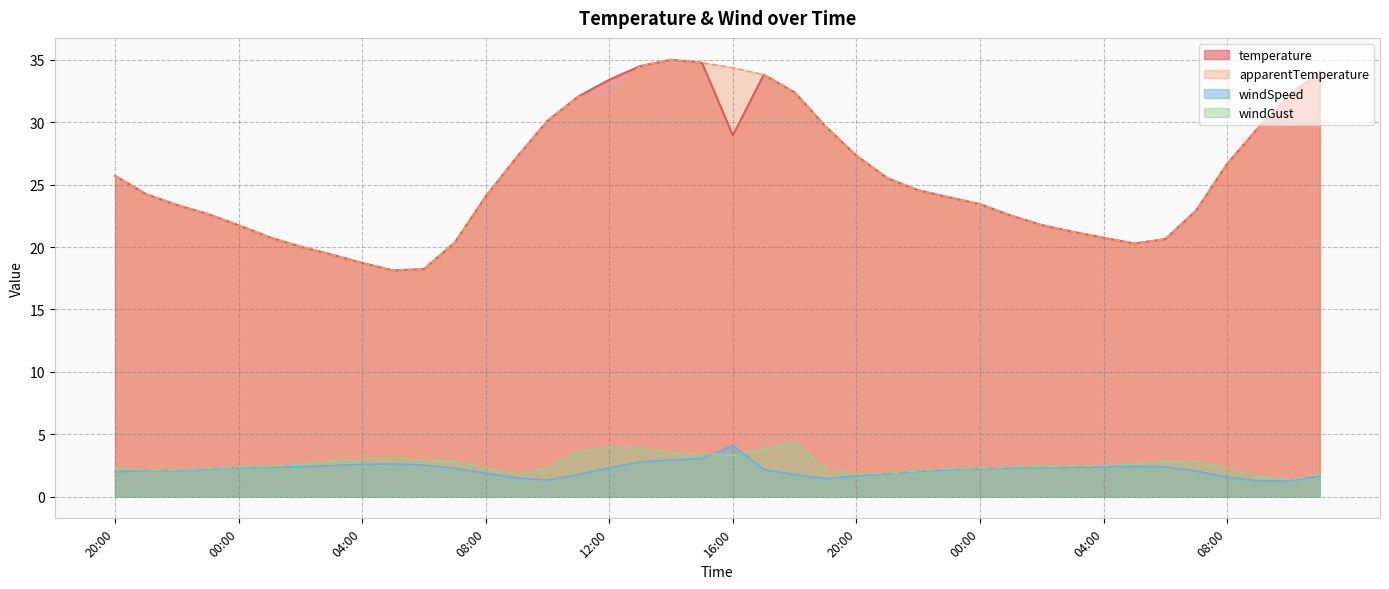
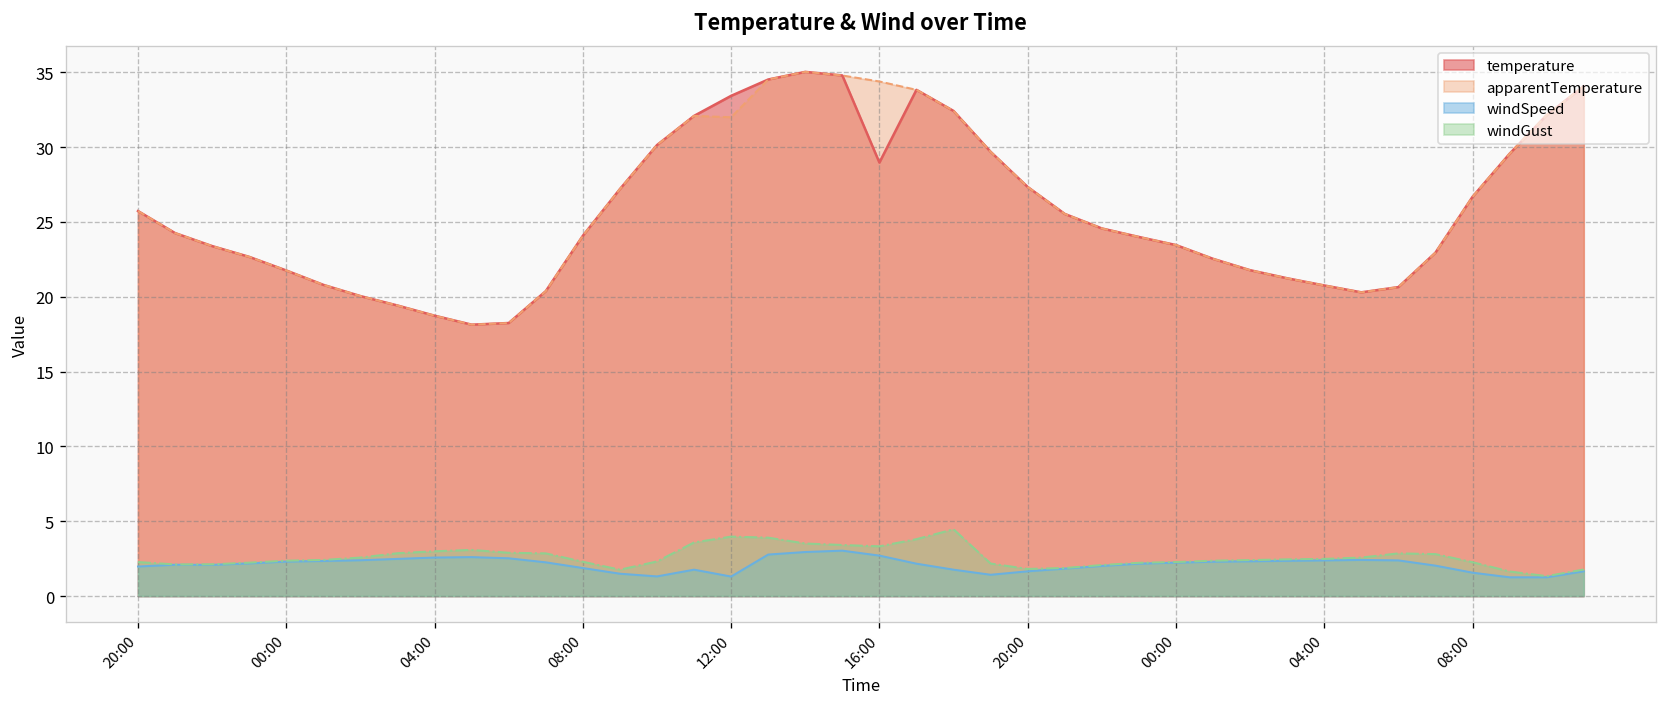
  {
    "temperature": {
      "12:00": 33.4,
      "16:00": 29.0
    },
    "apparentTemperature": {
      "12:00": 32.0,
      "16:00": 34.4
    },
    "windSpeed": {
-     "12:00": 2.3,
-     "16:00": 4.1
+     "12:00": 1.3,
+     "16:00": 2.7
    },
    "windGust": {
      "12:00": 4.0,
      "16:00": 3.3
    }
  }
